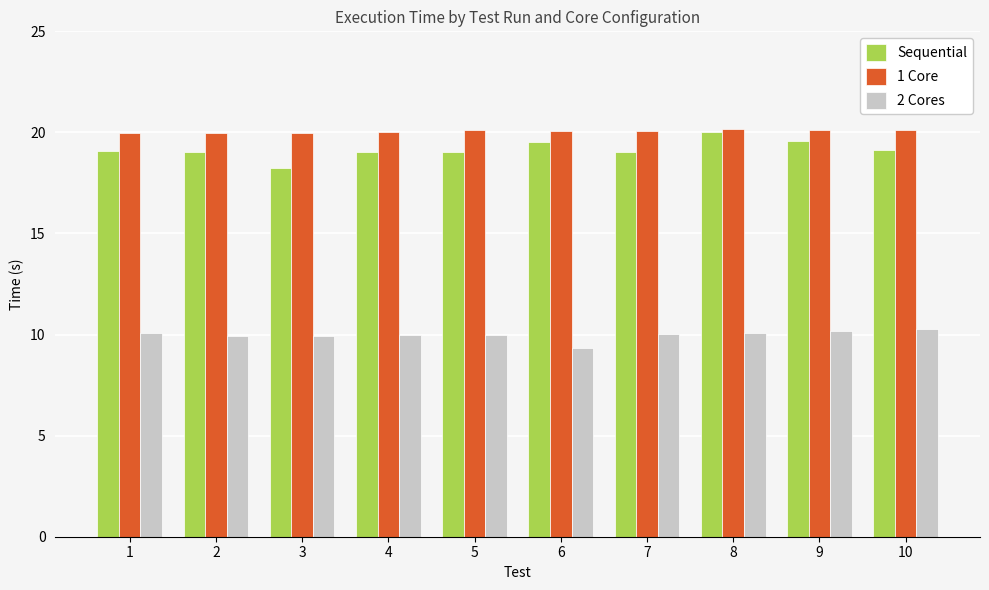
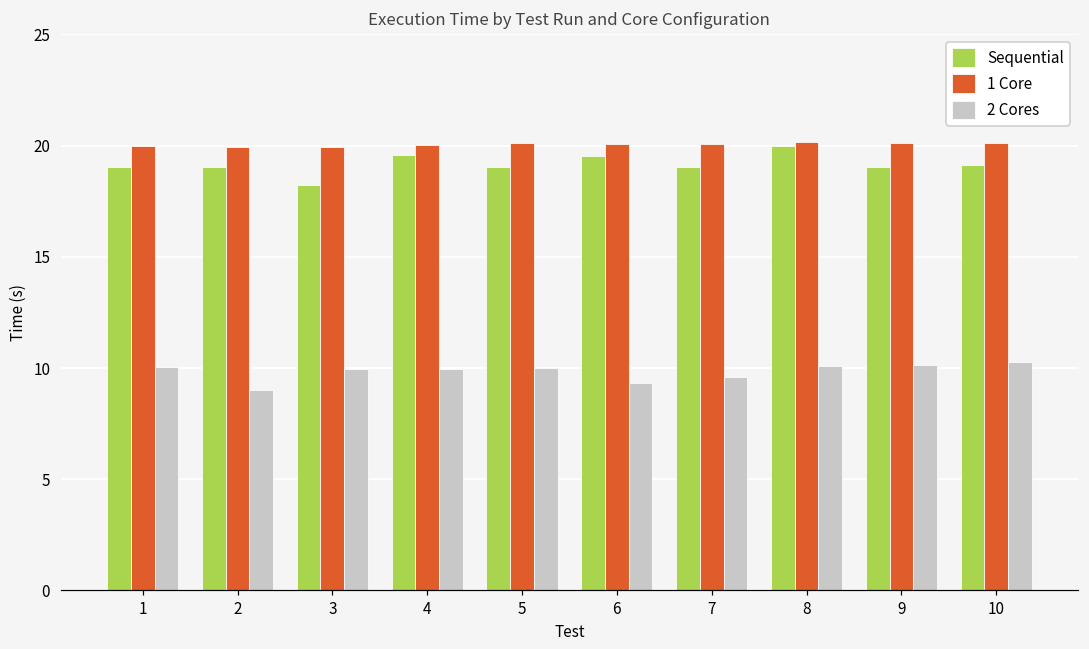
  {
    "Sequential": {
      "1": 19.1,
      "2": 19.0,
      "3": 18.2,
-     "4": 19.0,
+     "4": 19.6,
      "5": 19.0,
      "6": 19.5,
      "7": 19.0,
      "8": 20.0,
-     "9": 19.6,
+     "9": 19.1,
      "10": 19.1
    },
    "1 Core": {
      "1": 20.0,
      "2": 19.9,
      "3": 20.0,
      "4": 20.0,
      "5": 20.1,
      "6": 20.1,
      "7": 20.1,
      "8": 20.1,
      "9": 20.1,
      "10": 20.1
    },
    "2 Cores": {
      "1": 10.1,
-     "2": 9.9,
+     "2": 9.0,
      "3": 9.9,
      "4": 10.0,
      "5": 10.0,
      "6": 9.3,
-     "7": 10.0,
+     "7": 9.6,
      "8": 10.1,
      "9": 10.2,
      "10": 10.3
    }
  }
